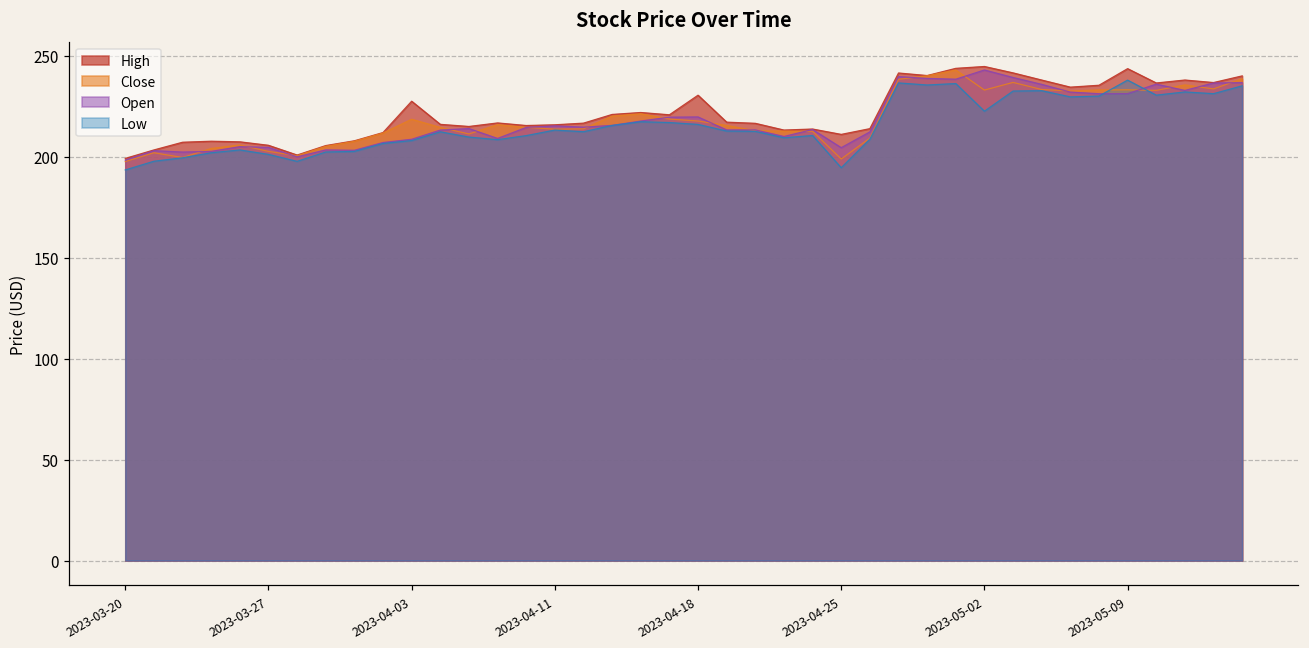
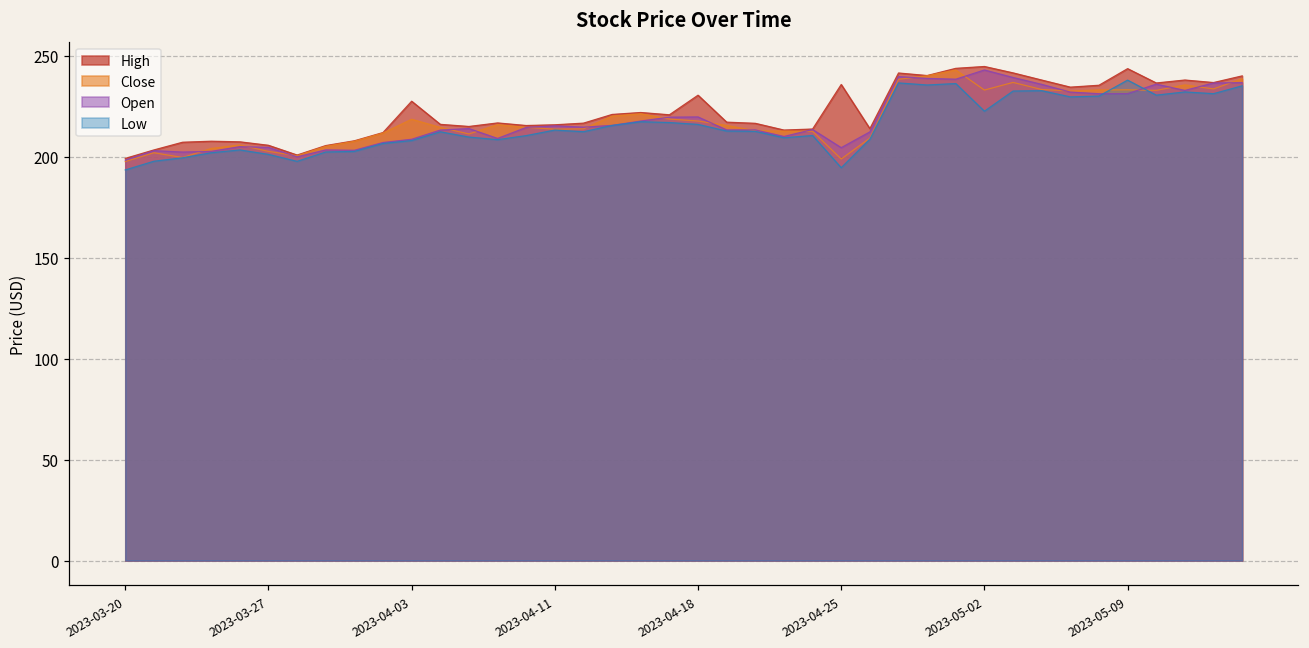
  {
    "High": {
      "2023-04-03": 227,
      "2023-04-18": 230,
-     "2023-04-25": 211,
+     "2023-04-25": 236,
      "2023-05-02": 245,
      "2023-05-09": 244
    },
    "Close": {
      "2023-03-27": 203,
      "2023-04-03": 219,
      "2023-04-18": 218,
      "2023-04-25": 199,
      "2023-05-02": 233,
      "2023-05-09": 233
    },
    "Open": {
      "2023-04-18": 220,
      "2023-04-25": 204,
      "2023-05-02": 243,
      "2023-05-09": 231
    },
    "Low": {
      "2023-03-20": 193,
      "2023-03-27": 201,
      "2023-04-18": 216,
      "2023-04-25": 195,
      "2023-05-02": 223,
      "2023-05-09": 238
    }
  }
